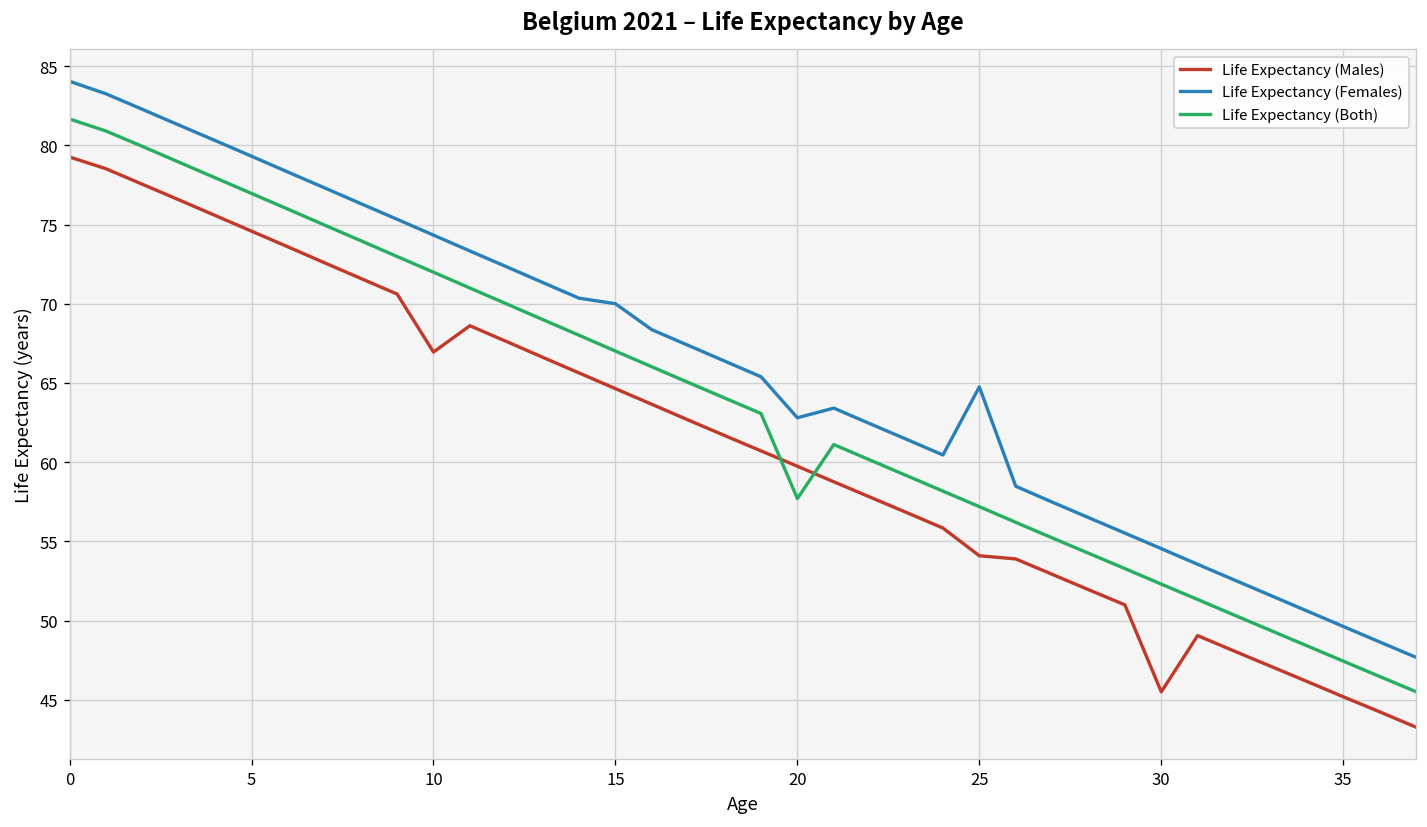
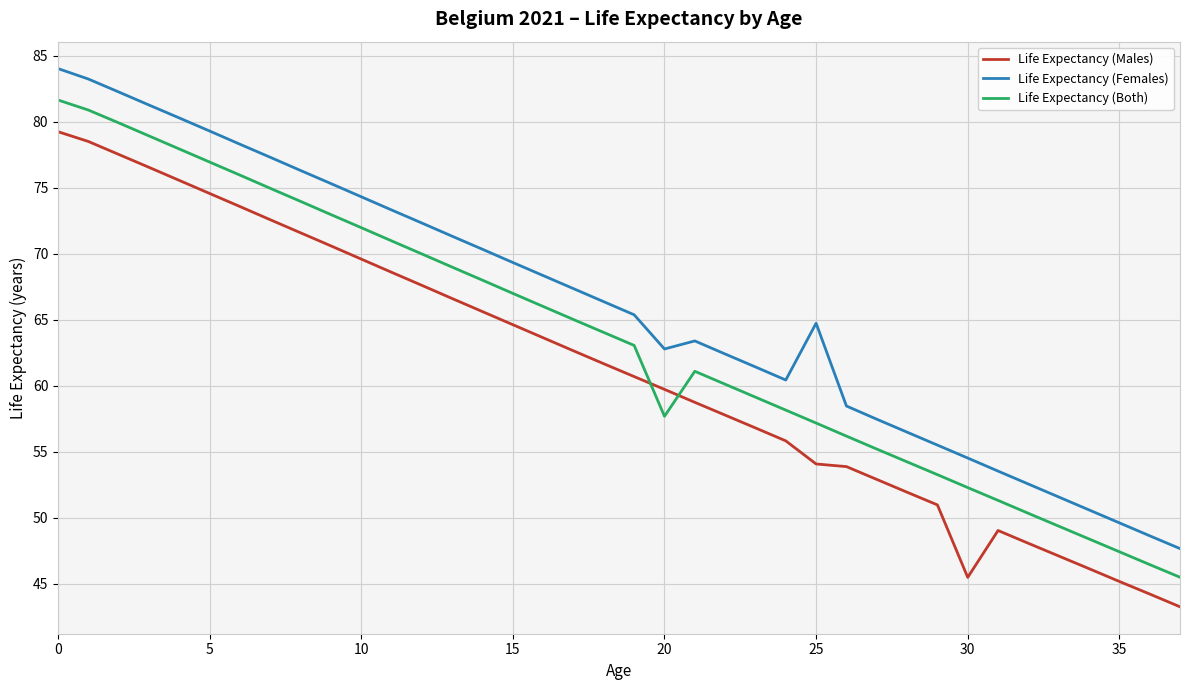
  {
    "Life Expectancy (Males)": {
      "0": 79.3,
      "5": 74.6,
-     "10": 67.0,
+     "10": 69.6,
      "15": 64.6,
      "20": 59.7,
      "25": 54.1,
      "30": 45.5,
      "35": 45.2
    },
    "Life Expectancy (Females)": {
      "0": 84.0,
      "5": 79.3,
      "10": 74.3,
-     "15": 70.0,
+     "15": 69.4,
      "20": 62.8,
      "25": 64.8,
      "30": 54.5,
      "35": 49.6
    },
    "Life Expectancy (Both)": {
      "0": 81.7,
      "5": 77.0,
      "10": 72.0,
      "15": 67.0,
      "20": 57.7,
      "25": 57.2,
      "30": 52.3,
      "35": 47.4
    }
  }
